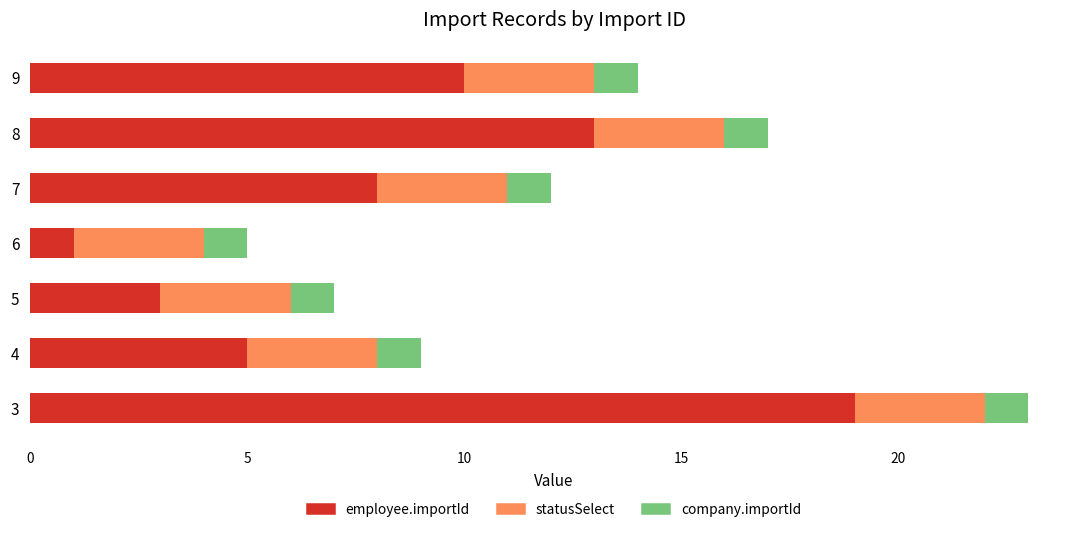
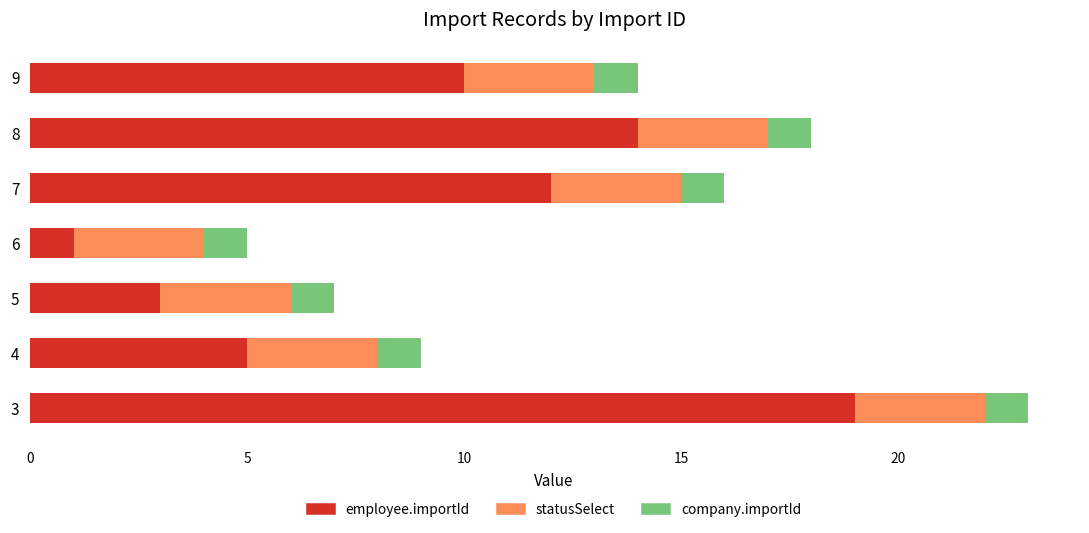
  {
    "employee.importId": {
      "9": 10,
-     "8": 13,
-     "7": 8,
+     "8": 14,
+     "7": 12,
      "6": 1,
      "5": 3,
      "4": 5,
      "3": 19
    },
    "statusSelect": {
      "9": 3,
      "8": 3,
      "7": 3,
      "6": 3,
      "5": 3,
      "4": 3,
      "3": 3
    },
    "company.importId": {
      "9": 1,
      "8": 1,
      "7": 1,
      "6": 1,
      "5": 1,
      "4": 1,
      "3": 1
    }
  }
